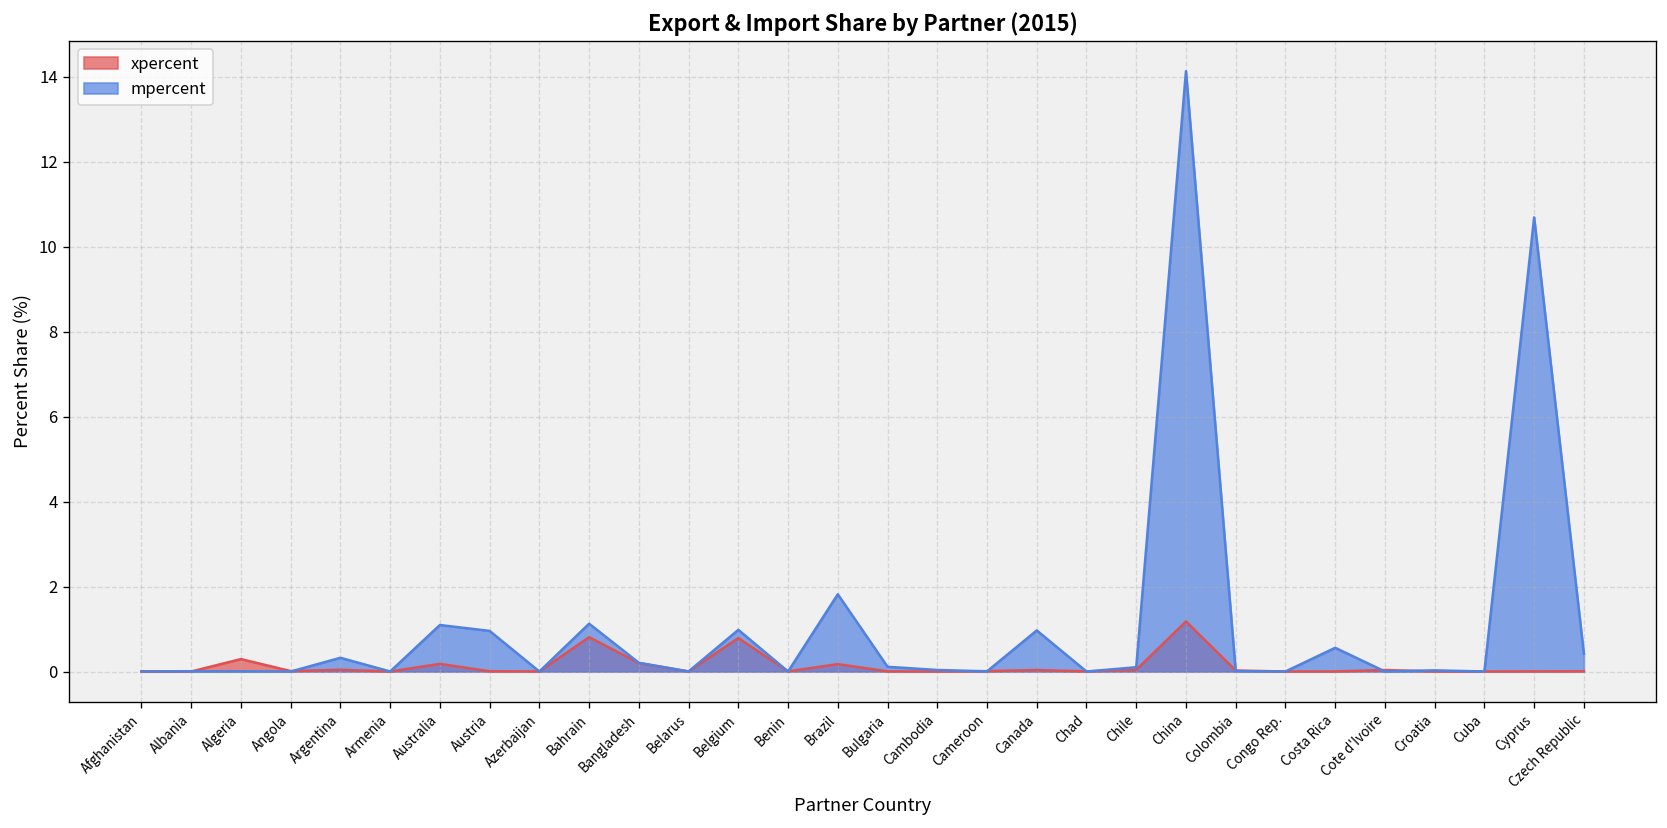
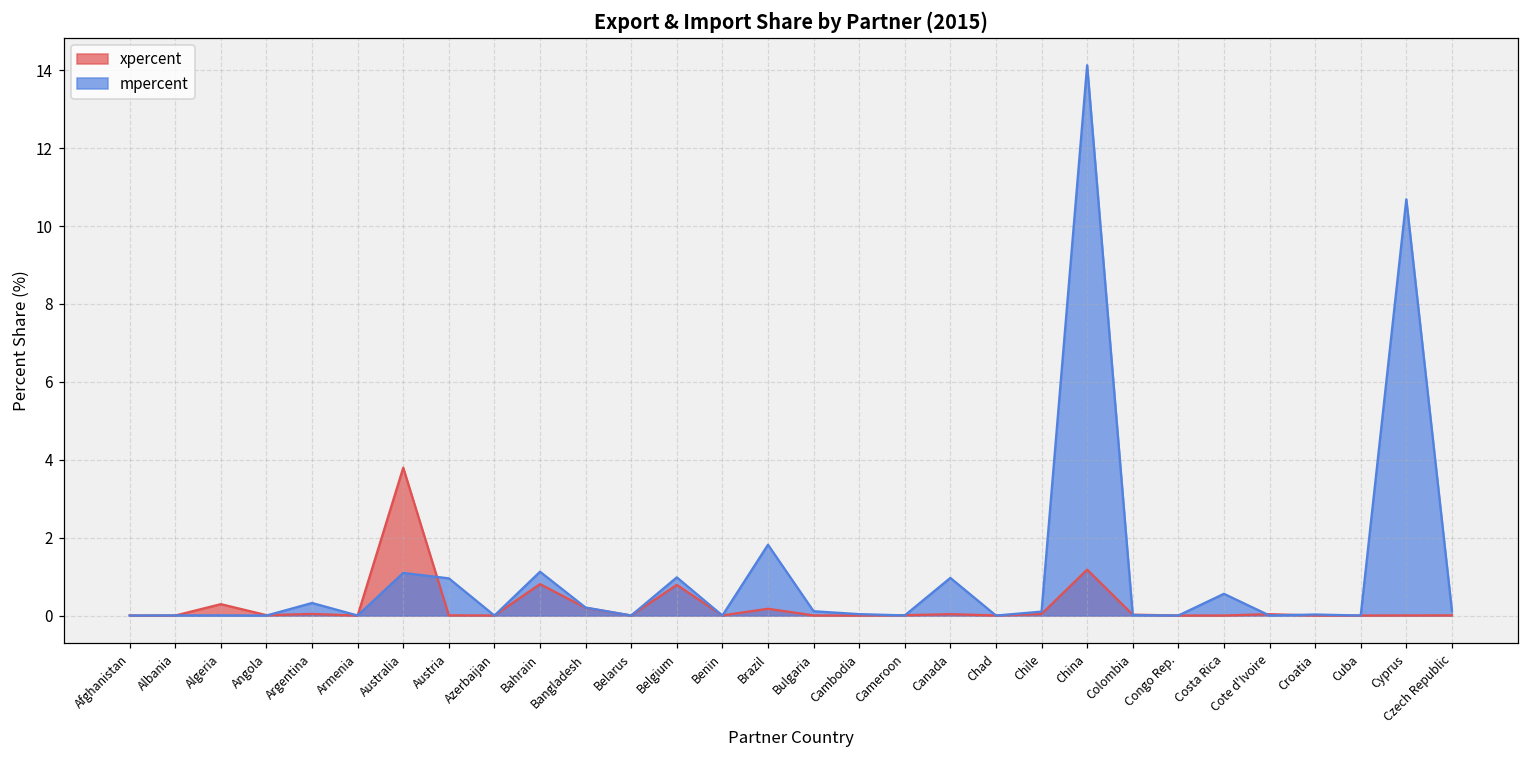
  {
    "xpercent": {
      "Algeria": 0.3,
      "Argentina": 0.0,
-     "Australia": 0.2,
+     "Australia": 3.8,
      "Austria": 0.0,
      "Bahrain": 0.8,
      "Belgium": 0.8,
      "Brazil": 0.2,
      "Bulgaria": 0.0,
      "Canada": 0.0,
      "China": 1.2,
      "Costa Rica": 0.0,
      "Cyprus": 0.0,
      "Czech Republic": 0.0
    },
    "mpercent": {
      "Algeria": 0.0,
      "Argentina": 0.3,
      "Australia": 1.1,
      "Austria": 1.0,
      "Bahrain": 1.1,
      "Belgium": 1.0,
      "Brazil": 1.8,
      "Bulgaria": 0.1,
      "Canada": 1.0,
      "China": 14.1,
      "Costa Rica": 0.6,
      "Cyprus": 10.7,
-     "Czech Republic": 0.4
+     "Czech Republic": 0.1
    }
  }
